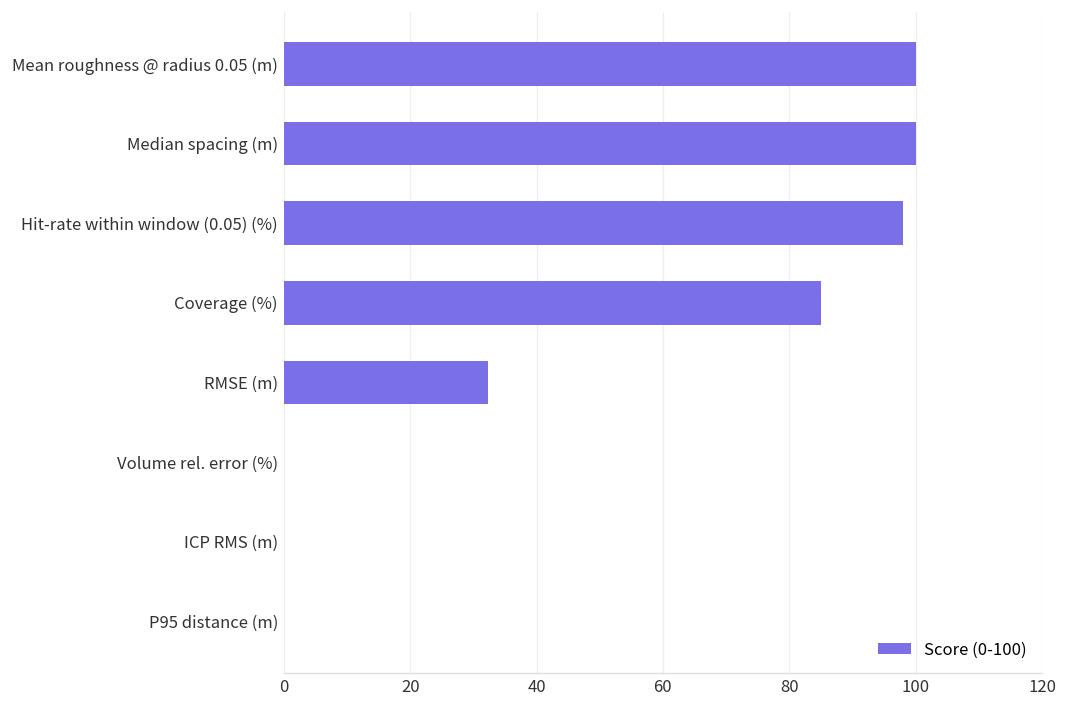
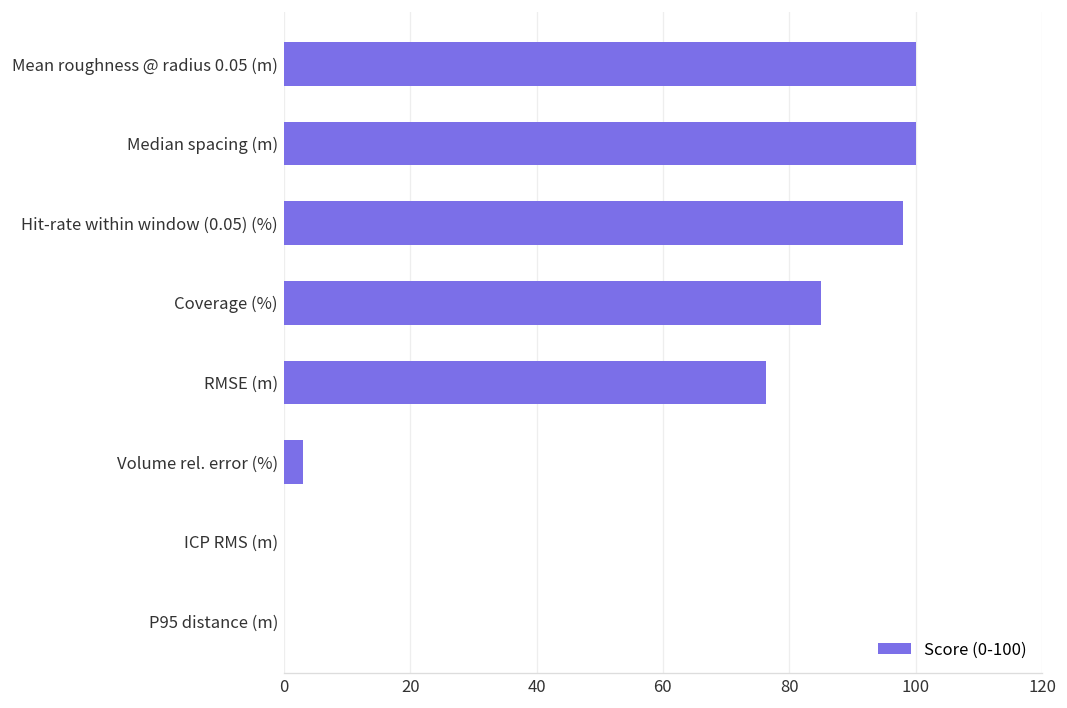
  {
    "Mean roughness @ radius 0.05 (m)": 100,
    "Median spacing (m)": 100,
    "Hit-rate within window (0.05) (%)": 98,
    "Coverage (%)": 85,
-   "RMSE (m)": 32,
-   "Volume rel. error (%)": 0,
+   "RMSE (m)": 76,
+   "Volume rel. error (%)": 3,
    "ICP RMS (m)": 0,
    "P95 distance (m)": 0
  }
